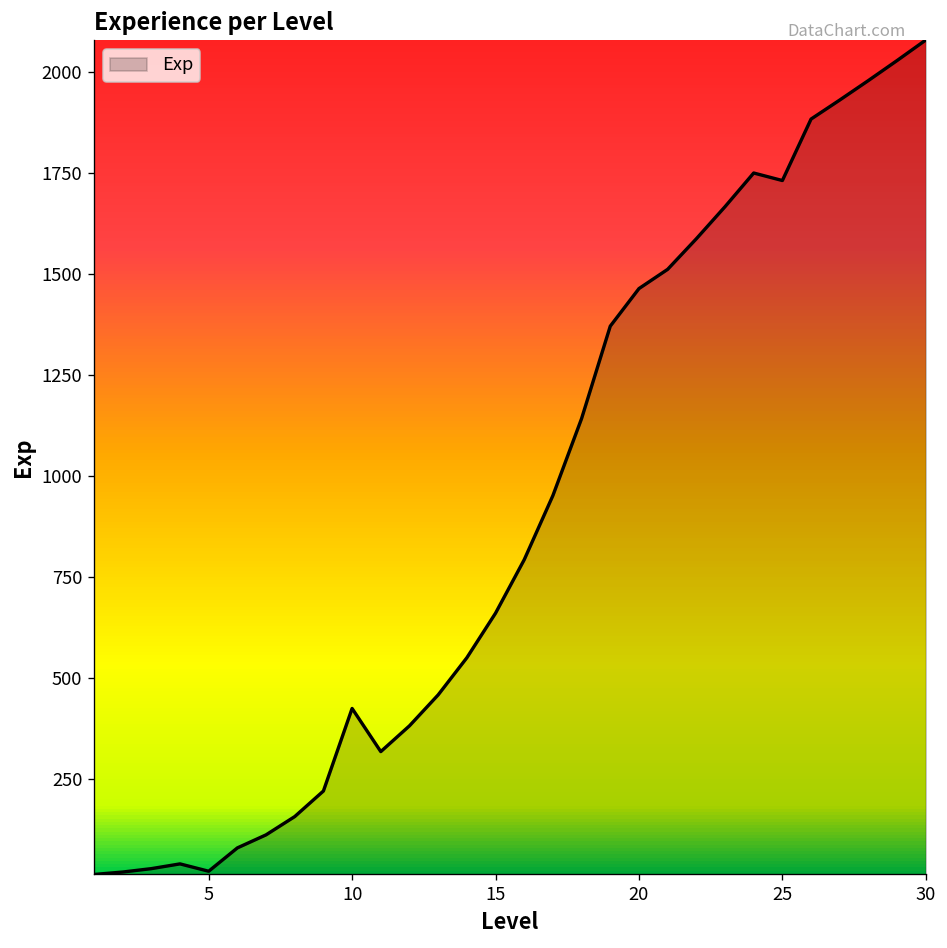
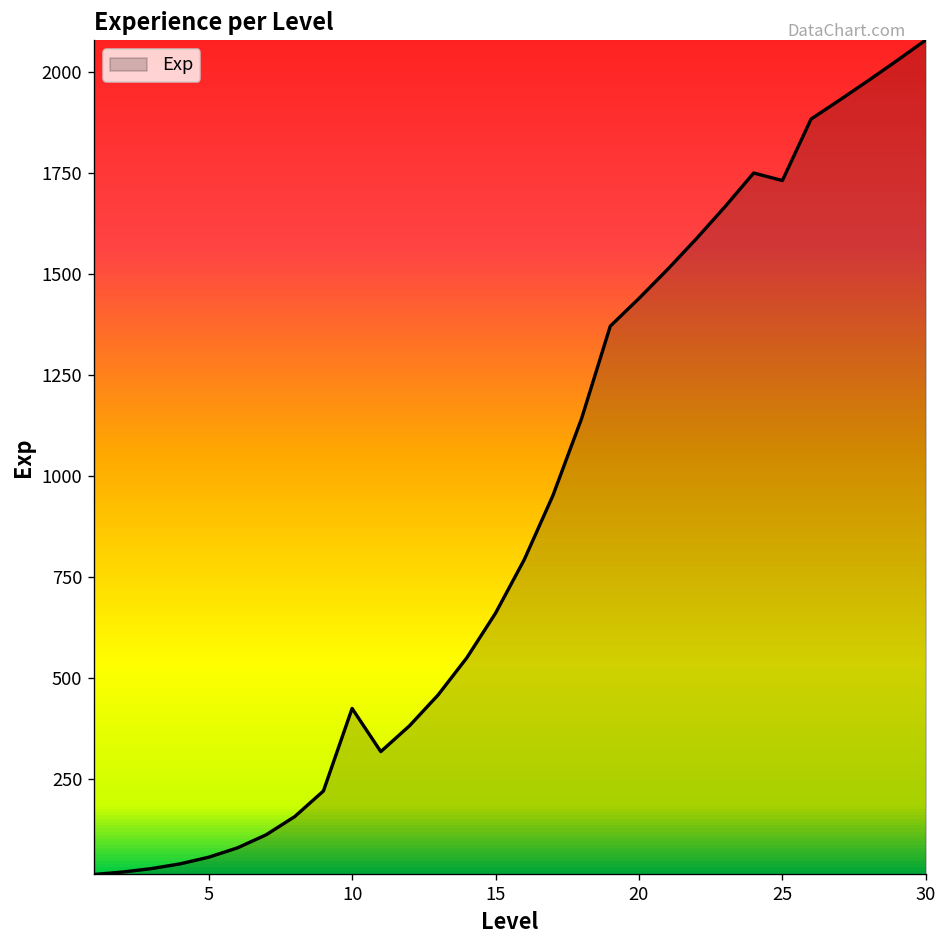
  {
-   "5": 20,
+   "5": 60,
    "10": 430,
    "15": 660,
-   "20": 1460,
+   "20": 1440,
    "25": 1730,
    "30": 2080
  }
